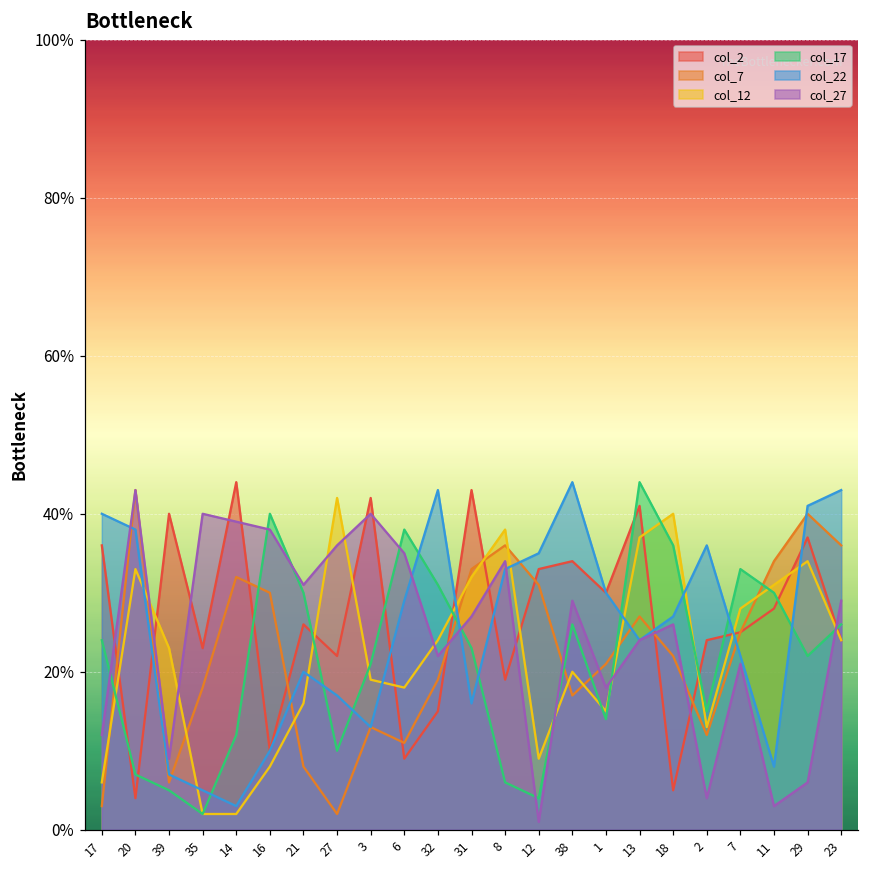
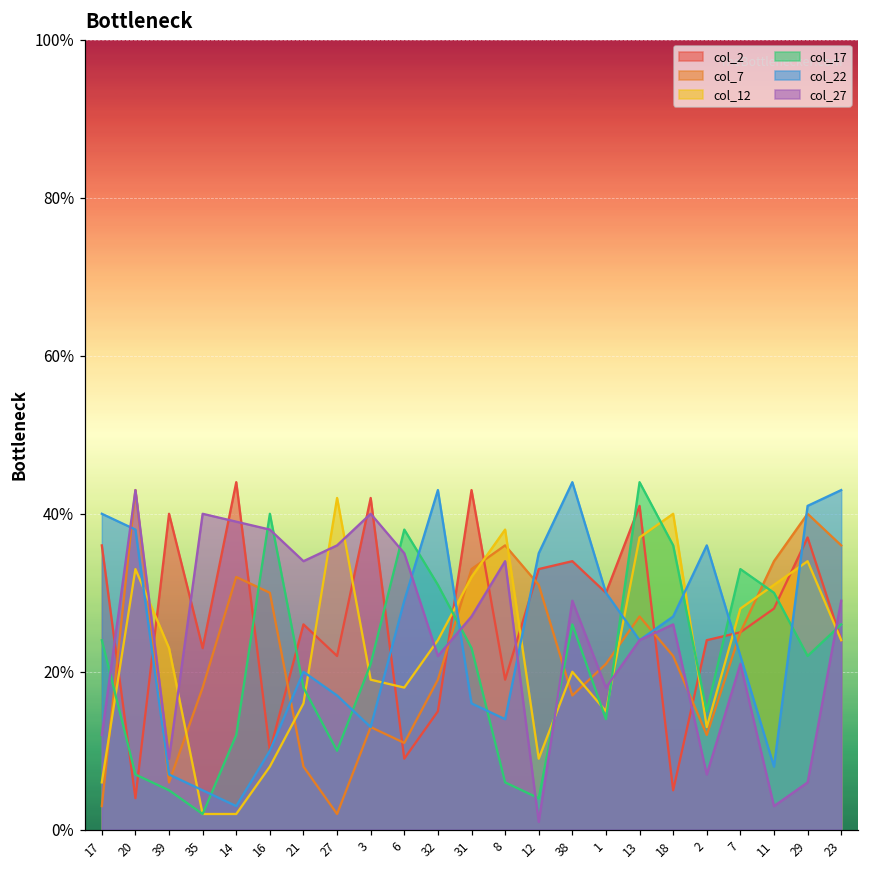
  {
    "col_12": {
      "17": "6%",
      "20": "33%",
      "39": "23%",
      "14": "2%",
      "16": "8%",
      "21": "16%",
      "27": "42%",
      "3": "19%",
      "6": "18%",
      "32": "24%",
      "31": "32%",
      "8": "38%",
      "12": "9%",
      "38": "20%",
      "1": "15%",
      "13": "37%",
      "18": "40%",
      "2": "13%",
      "7": "28%",
      "11": "31%",
      "29": "34%"
    },
    "col_17": {
      "17": "24%",
      "20": "7%",
      "39": "5%",
      "14": "12%",
      "16": "40%",
-     "21": "30%",
+     "21": "18%",
      "27": "10%",
      "3": "21%",
      "6": "38%",
      "32": "31%",
      "31": "23%",
      "8": "6%",
      "12": "4%",
      "38": "26%",
      "1": "14%",
      "13": "44%",
      "18": "36%",
      "2": "15%",
      "7": "33%",
      "11": "30%",
      "29": "22%",
      "23": "26%"
    },
    "col_22": {
      "17": "40%",
      "20": "38%",
      "39": "7%",
      "35": "5%",
      "14": "3%",
      "21": "20%",
      "27": "17%",
      "6": "29%",
      "32": "43%",
      "31": "16%",
-     "8": "33%",
+     "8": "14%",
      "12": "35%",
      "38": "44%",
      "18": "27%",
      "2": "36%",
      "7": "22%",
      "11": "8%",
      "29": "41%",
      "23": "43%"
    },
    "col_27": {
      "17": "12%",
      "39": "9%",
      "35": "40%",
      "14": "39%",
      "16": "38%",
-     "21": "31%",
+     "21": "34%",
      "27": "36%",
      "3": "40%",
      "6": "35%",
      "32": "22%",
      "31": "27%",
      "8": "34%",
      "12": "1%",
      "38": "29%",
      "1": "18%",
      "18": "26%",
-     "2": "4%",
+     "2": "7%",
      "7": "21%",
      "11": "3%",
      "29": "6%",
      "23": "29%"
    }
  }
